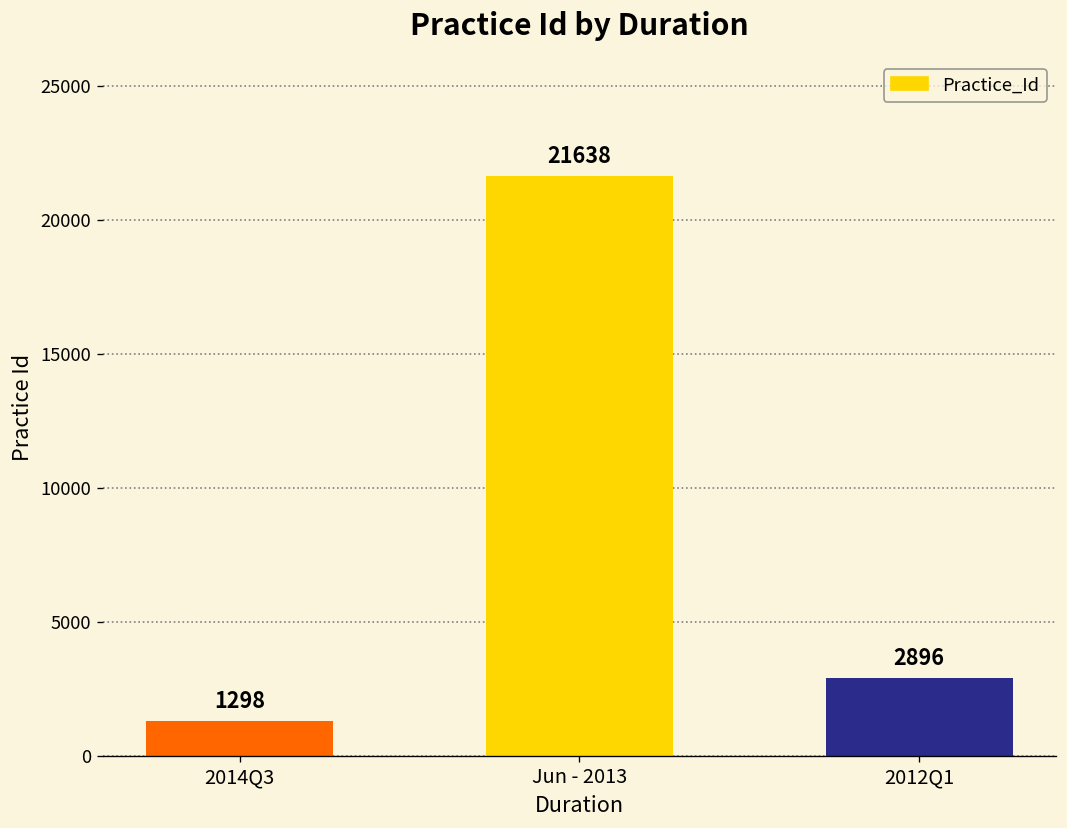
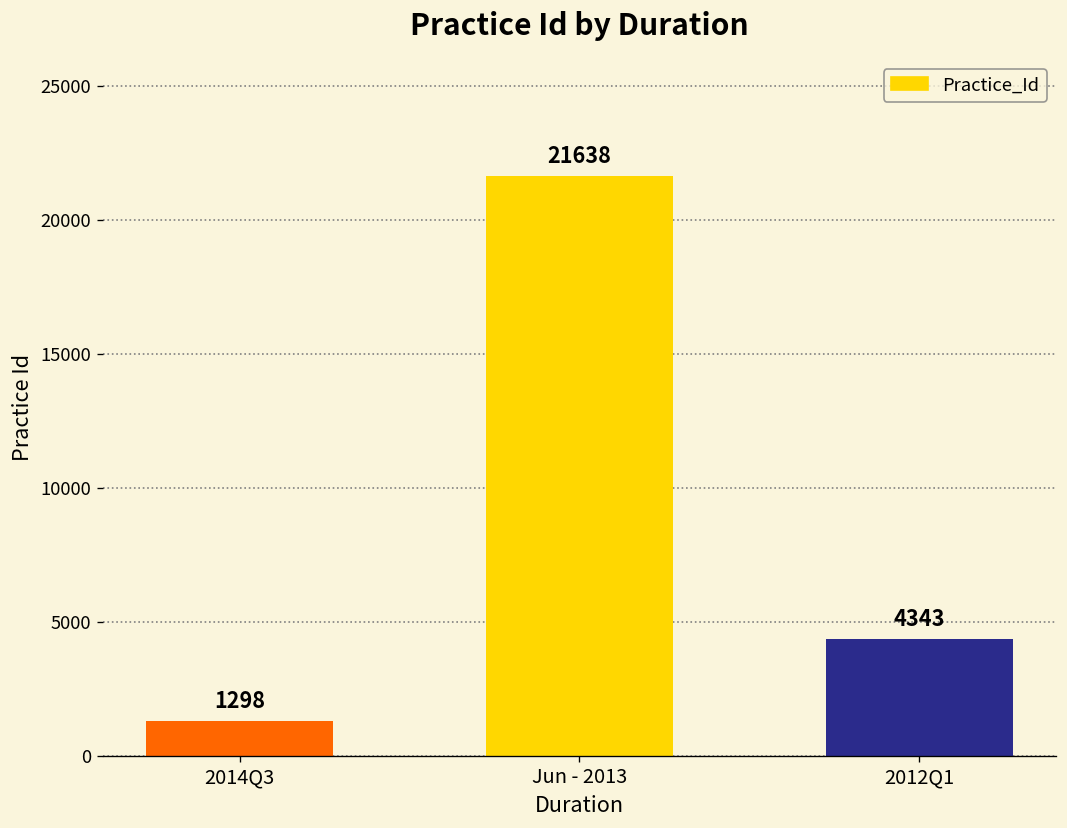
  {
    "2014Q3": 1298,
    "Jun - 2013": 21638,
-   "2012Q1": 2896
+   "2012Q1": 4343
  }
